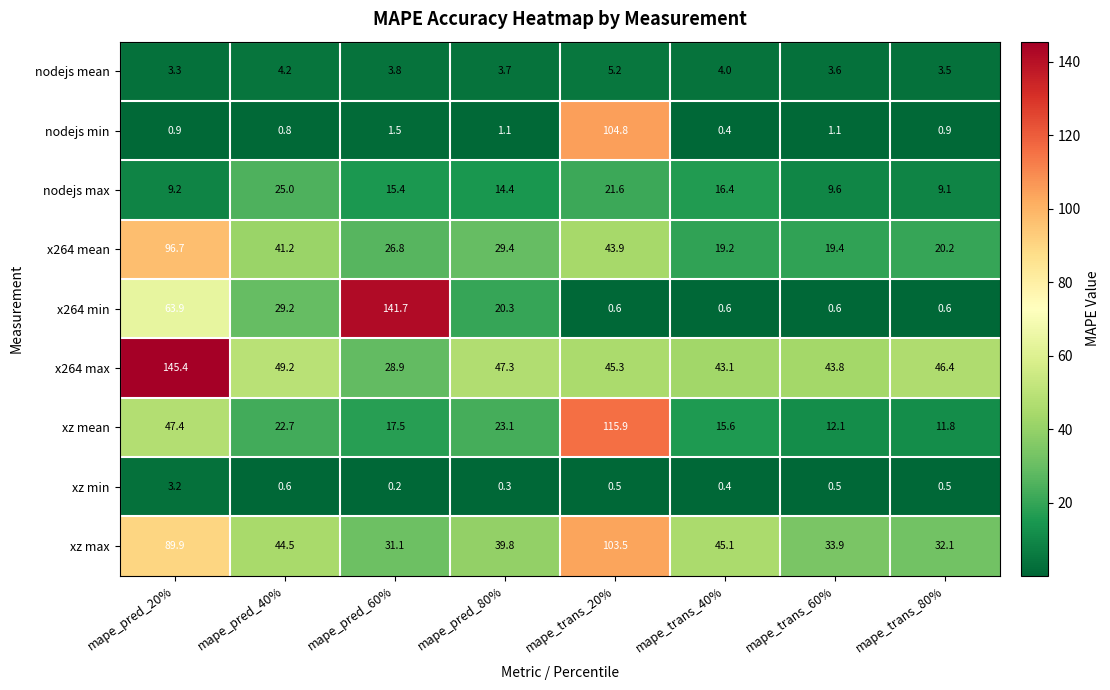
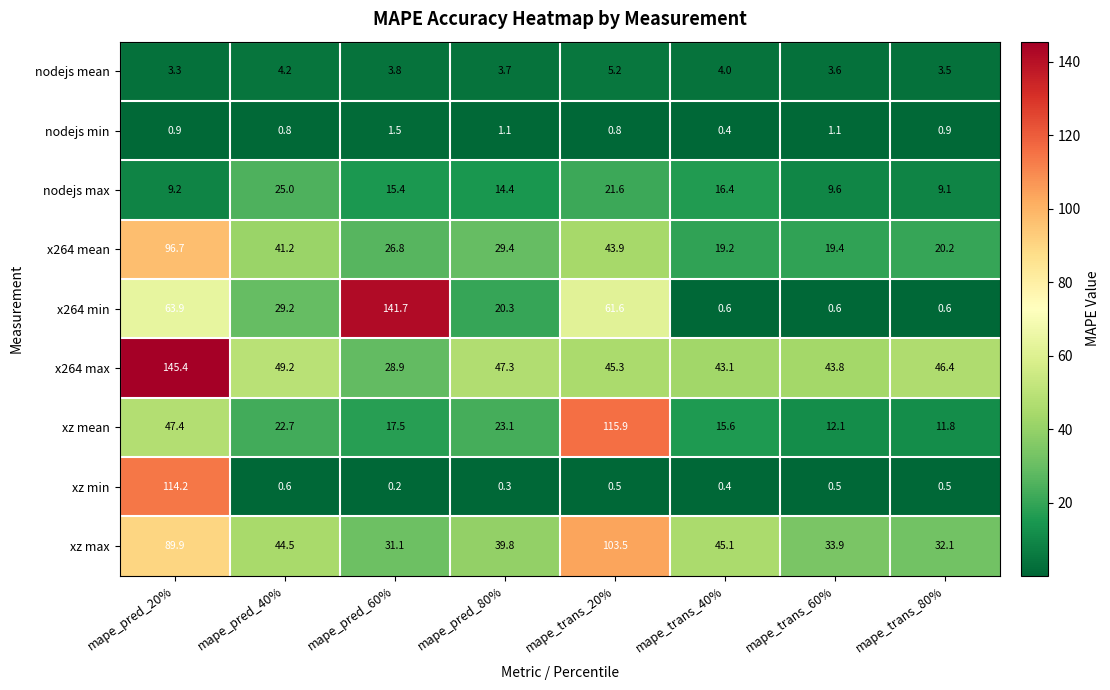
  {
    "nodejs mean": {
      "mape_pred_20%": 3.3,
      "mape_pred_40%": 4.2,
      "mape_pred_60%": 3.8,
      "mape_pred_80%": 3.7,
      "mape_trans_20%": 5.2,
      "mape_trans_40%": 4.0,
      "mape_trans_60%": 3.6,
      "mape_trans_80%": 3.5
    },
    "nodejs min": {
      "mape_pred_20%": 0.9,
      "mape_pred_40%": 0.8,
      "mape_pred_60%": 1.5,
      "mape_pred_80%": 1.1,
-     "mape_trans_20%": 104.8,
+     "mape_trans_20%": 0.8,
      "mape_trans_40%": 0.4,
      "mape_trans_60%": 1.1,
      "mape_trans_80%": 0.9
    },
    "nodejs max": {
      "mape_pred_20%": 9.2,
      "mape_pred_40%": 25.0,
      "mape_pred_60%": 15.4,
      "mape_pred_80%": 14.4,
      "mape_trans_20%": 21.6,
      "mape_trans_40%": 16.4,
      "mape_trans_60%": 9.6,
      "mape_trans_80%": 9.1
    },
    "x264 mean": {
      "mape_pred_20%": 96.7,
      "mape_pred_40%": 41.2,
      "mape_pred_60%": 26.8,
      "mape_pred_80%": 29.4,
      "mape_trans_20%": 43.9,
      "mape_trans_40%": 19.2,
      "mape_trans_60%": 19.4,
      "mape_trans_80%": 20.2
    },
    "x264 min": {
      "mape_pred_20%": 63.9,
      "mape_pred_40%": 29.2,
      "mape_pred_60%": 141.7,
      "mape_pred_80%": 20.3,
-     "mape_trans_20%": 0.6,
+     "mape_trans_20%": 61.6,
      "mape_trans_40%": 0.6,
      "mape_trans_60%": 0.6,
      "mape_trans_80%": 0.6
    },
    "x264 max": {
      "mape_pred_20%": 145.4,
      "mape_pred_40%": 49.2,
      "mape_pred_60%": 28.9,
      "mape_pred_80%": 47.3,
      "mape_trans_20%": 45.3,
      "mape_trans_40%": 43.1,
      "mape_trans_60%": 43.8,
      "mape_trans_80%": 46.4
    },
    "xz mean": {
      "mape_pred_20%": 47.4,
      "mape_pred_40%": 22.7,
      "mape_pred_60%": 17.5,
      "mape_pred_80%": 23.1,
      "mape_trans_20%": 115.9,
      "mape_trans_40%": 15.6,
      "mape_trans_60%": 12.1,
      "mape_trans_80%": 11.8
    },
    "xz min": {
-     "mape_pred_20%": 3.2,
+     "mape_pred_20%": 114.2,
      "mape_pred_40%": 0.6,
      "mape_pred_60%": 0.2,
      "mape_pred_80%": 0.3,
      "mape_trans_20%": 0.5,
      "mape_trans_40%": 0.4,
      "mape_trans_60%": 0.5,
      "mape_trans_80%": 0.5
    },
    "xz max": {
      "mape_pred_20%": 89.9,
      "mape_pred_40%": 44.5,
      "mape_pred_60%": 31.1,
      "mape_pred_80%": 39.8,
      "mape_trans_20%": 103.5,
      "mape_trans_40%": 45.1,
      "mape_trans_60%": 33.9,
      "mape_trans_80%": 32.1
    }
  }
